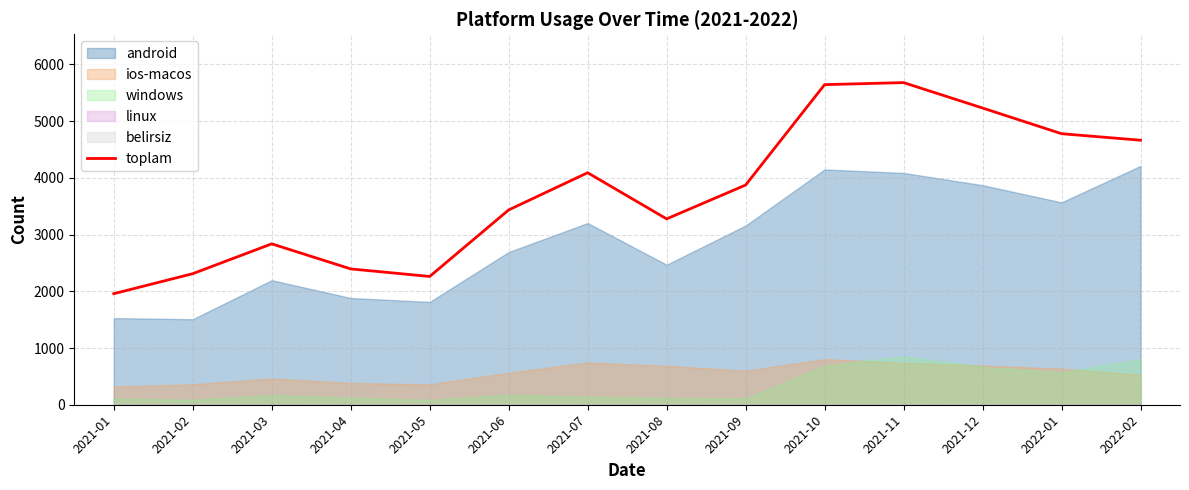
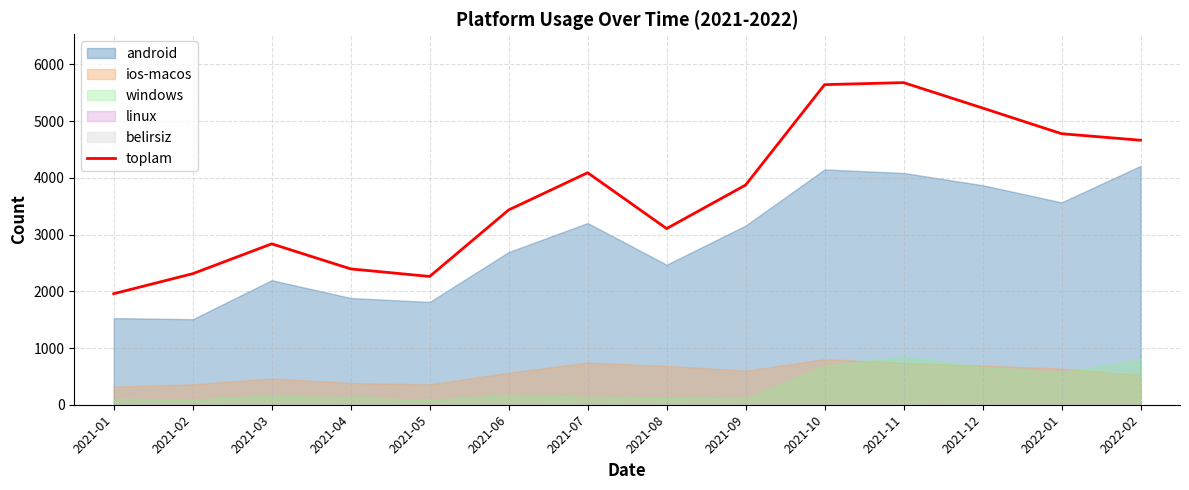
  {
    "toplam": {
      "2021-01": 2000,
      "2021-02": 2300,
      "2021-03": 2800,
      "2021-04": 2400,
      "2021-05": 2300,
      "2021-06": 3400,
      "2021-07": 4100,
-     "2021-08": 3300,
+     "2021-08": 3100,
      "2021-09": 3900,
      "2021-10": 5600,
      "2021-11": 5700,
      "2021-12": 5200,
      "2022-01": 4800,
      "2022-02": 4700
    },
    "android": {
      "2021-01": 1500,
      "2021-02": 1500,
      "2021-03": 2200,
      "2021-04": 1900,
      "2021-05": 1800,
      "2021-06": 2700,
      "2021-07": 3200,
      "2021-08": 2500,
      "2021-09": 3200,
      "2021-10": 4100,
      "2021-11": 4100,
      "2021-12": 3900,
      "2022-01": 3600,
      "2022-02": 4200
    },
    "ios-macos": {
      "2021-01": 300,
      "2021-02": 400,
      "2021-03": 500,
      "2021-04": 400,
      "2021-05": 400,
      "2021-06": 600,
      "2021-07": 700,
      "2021-08": 700,
      "2021-09": 600,
      "2021-10": 800,
      "2021-11": 700,
      "2022-01": 600,
      "2022-02": 500
    }
  }
